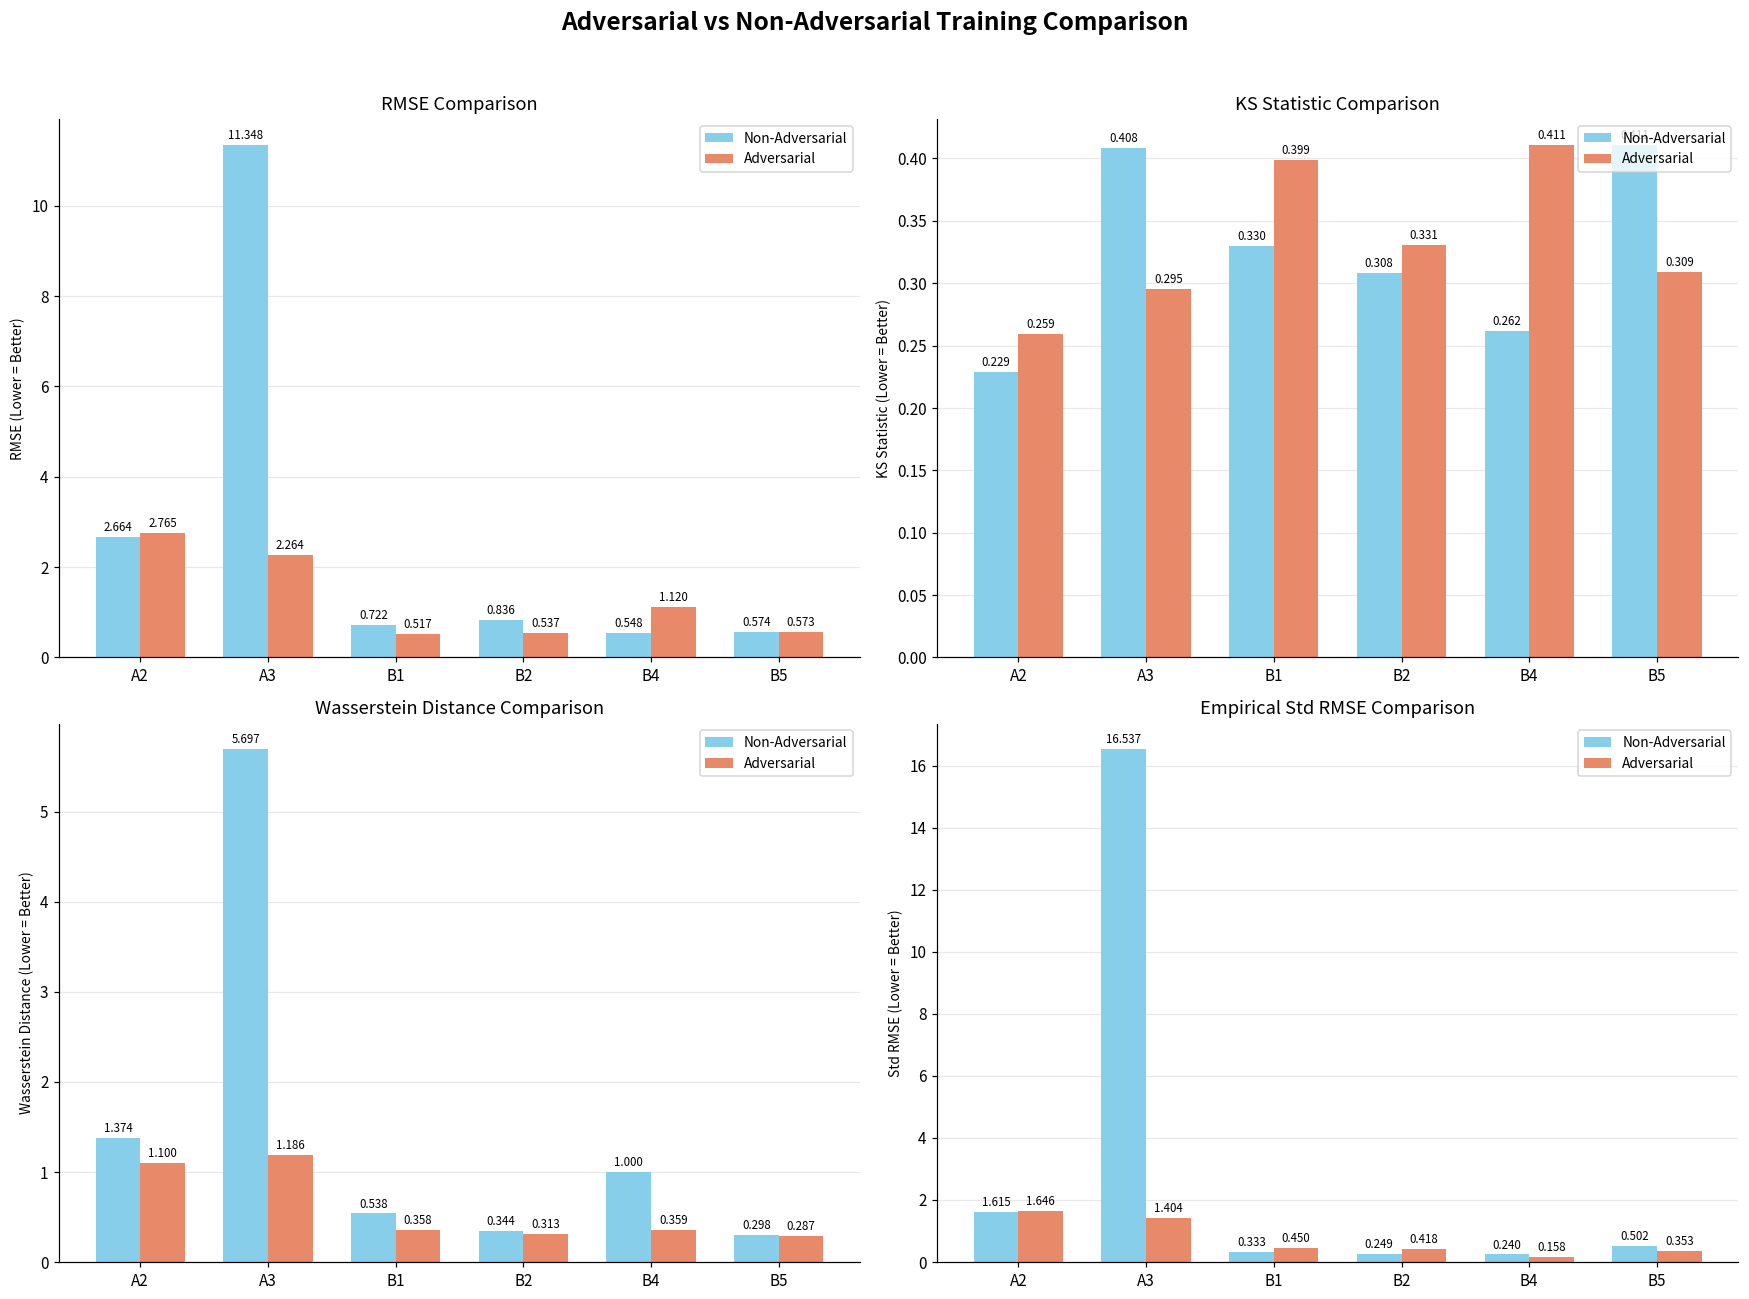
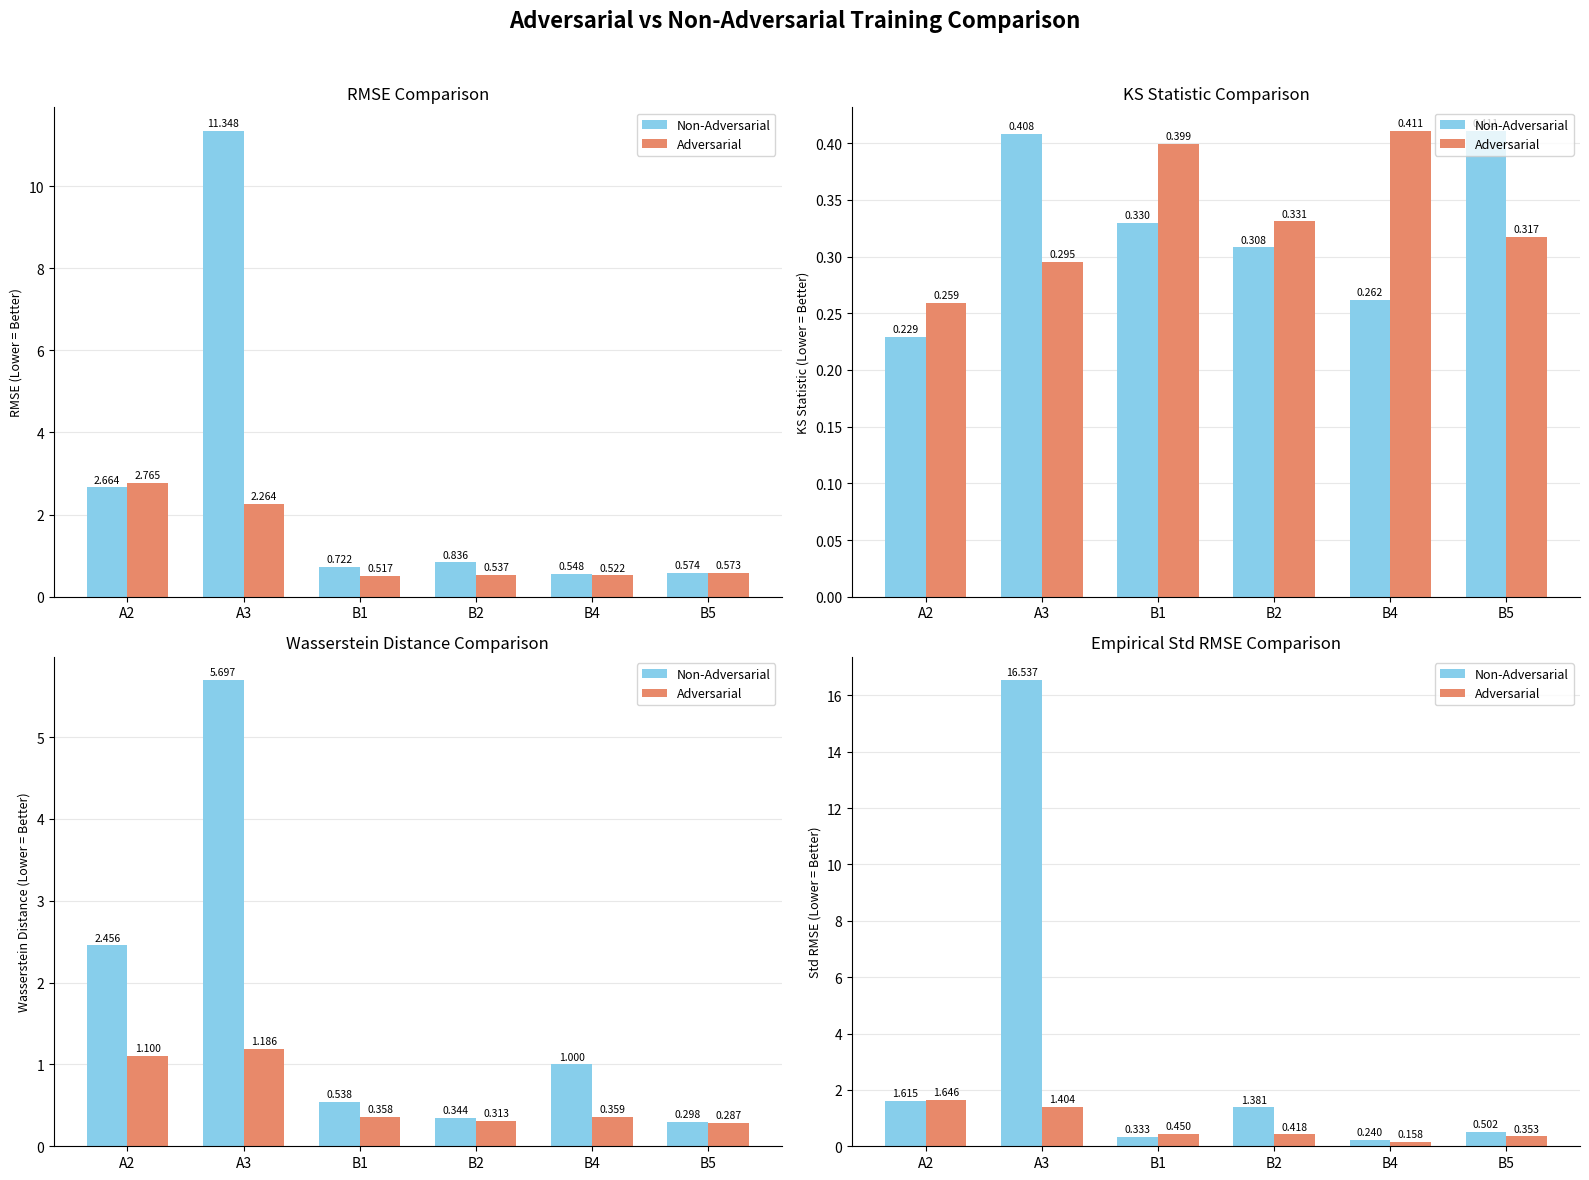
  {
    "RMSE Comparison": {
      "Non-Adversarial": {
        "A2": 2.664,
        "A3": 11.348,
        "B1": 0.722,
        "B2": 0.836,
        "B4": 0.548,
        "B5": 0.574
      },
      "Adversarial": {
        "A2": 2.765,
        "A3": 2.264,
        "B1": 0.517,
        "B2": 0.537,
-       "B4": 1.120,
+       "B4": 0.522,
        "B5": 0.573
      }
    },
    "KS Statistic Comparison": {
      "Non-Adversarial": {
        "A2": 0.229,
        "A3": 0.408,
        "B1": 0.330,
        "B2": 0.308,
        "B4": 0.262
      },
      "Adversarial": {
        "A2": 0.259,
        "A3": 0.295,
        "B1": 0.399,
        "B2": 0.331,
        "B4": 0.411,
-       "B5": 0.309
+       "B5": 0.317
      }
    },
    "Wasserstein Distance Comparison": {
      "Non-Adversarial": {
-       "A2": 1.374,
+       "A2": 2.456,
        "A3": 5.697,
        "B1": 0.538,
        "B2": 0.344,
        "B4": 1.000,
        "B5": 0.298
      },
      "Adversarial": {
        "A2": 1.100,
        "A3": 1.186,
        "B1": 0.358,
        "B2": 0.313,
        "B4": 0.359,
        "B5": 0.287
      }
    },
    "Empirical Std RMSE Comparison": {
      "Non-Adversarial": {
        "A2": 1.615,
        "A3": 16.537,
        "B1": 0.333,
-       "B2": 0.249,
+       "B2": 1.381,
        "B4": 0.240,
        "B5": 0.502
      },
      "Adversarial": {
        "A2": 1.646,
        "A3": 1.404,
        "B1": 0.450,
        "B2": 0.418,
        "B4": 0.158,
        "B5": 0.353
      }
    }
  }
